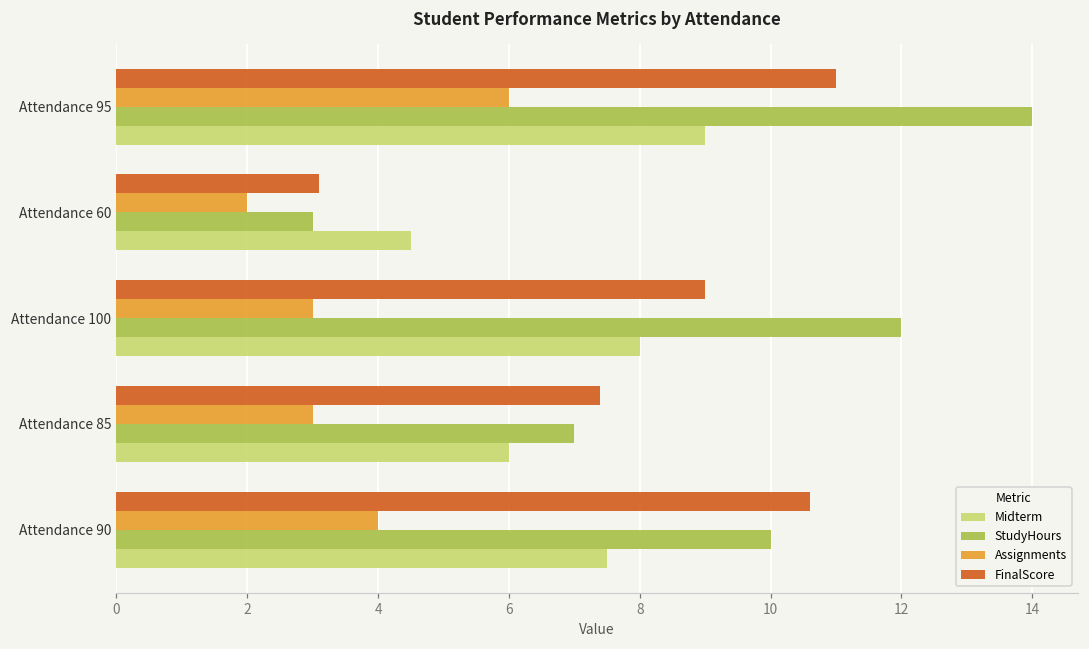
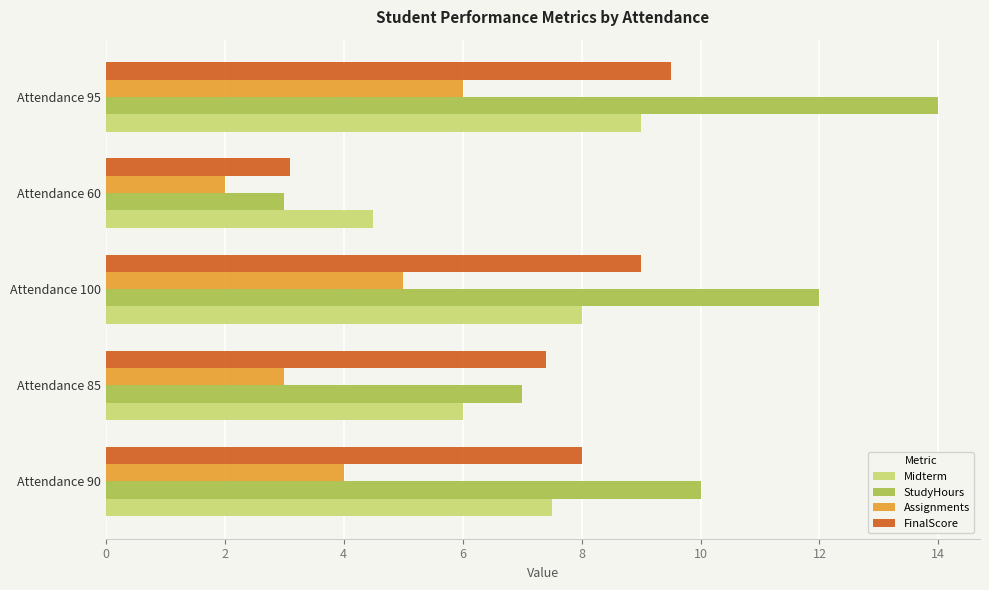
  {
    "Assignments": {
      "Attendance 95": 6,
      "Attendance 60": 2,
-     "Attendance 100": 3,
+     "Attendance 100": 5,
      "Attendance 85": 3,
      "Attendance 90": 4
    },
    "FinalScore": {
-     "Attendance 95": 11.0,
+     "Attendance 95": 9.5,
      "Attendance 60": 3.1,
      "Attendance 100": 9.0,
      "Attendance 85": 7.4,
-     "Attendance 90": 10.6
+     "Attendance 90": 8.0
    }
  }
